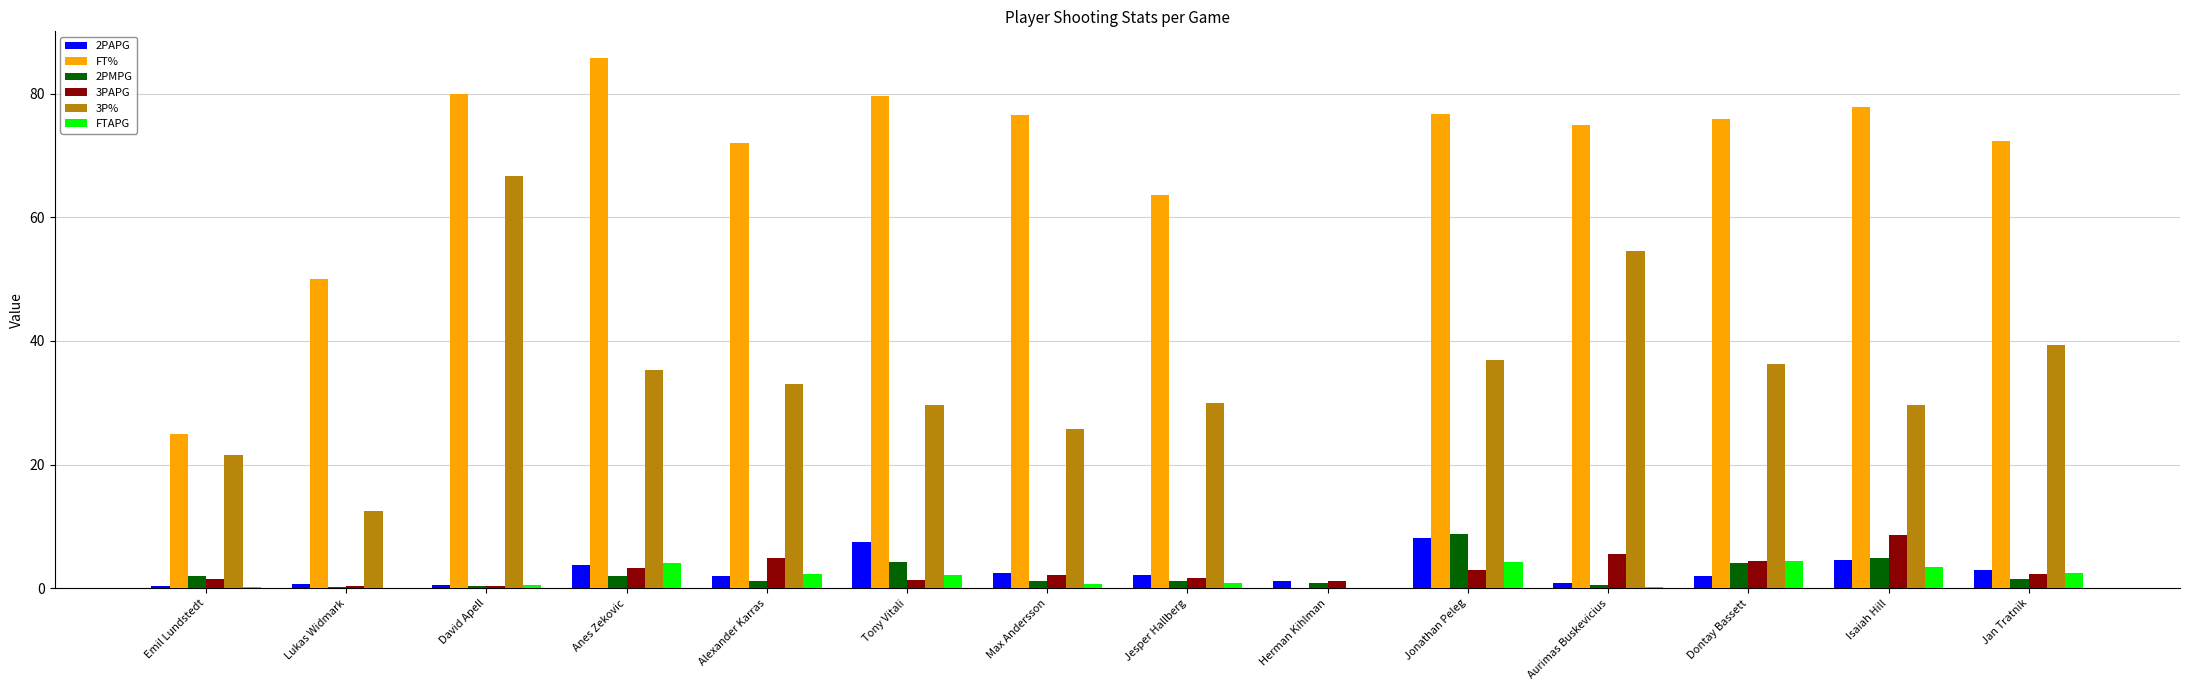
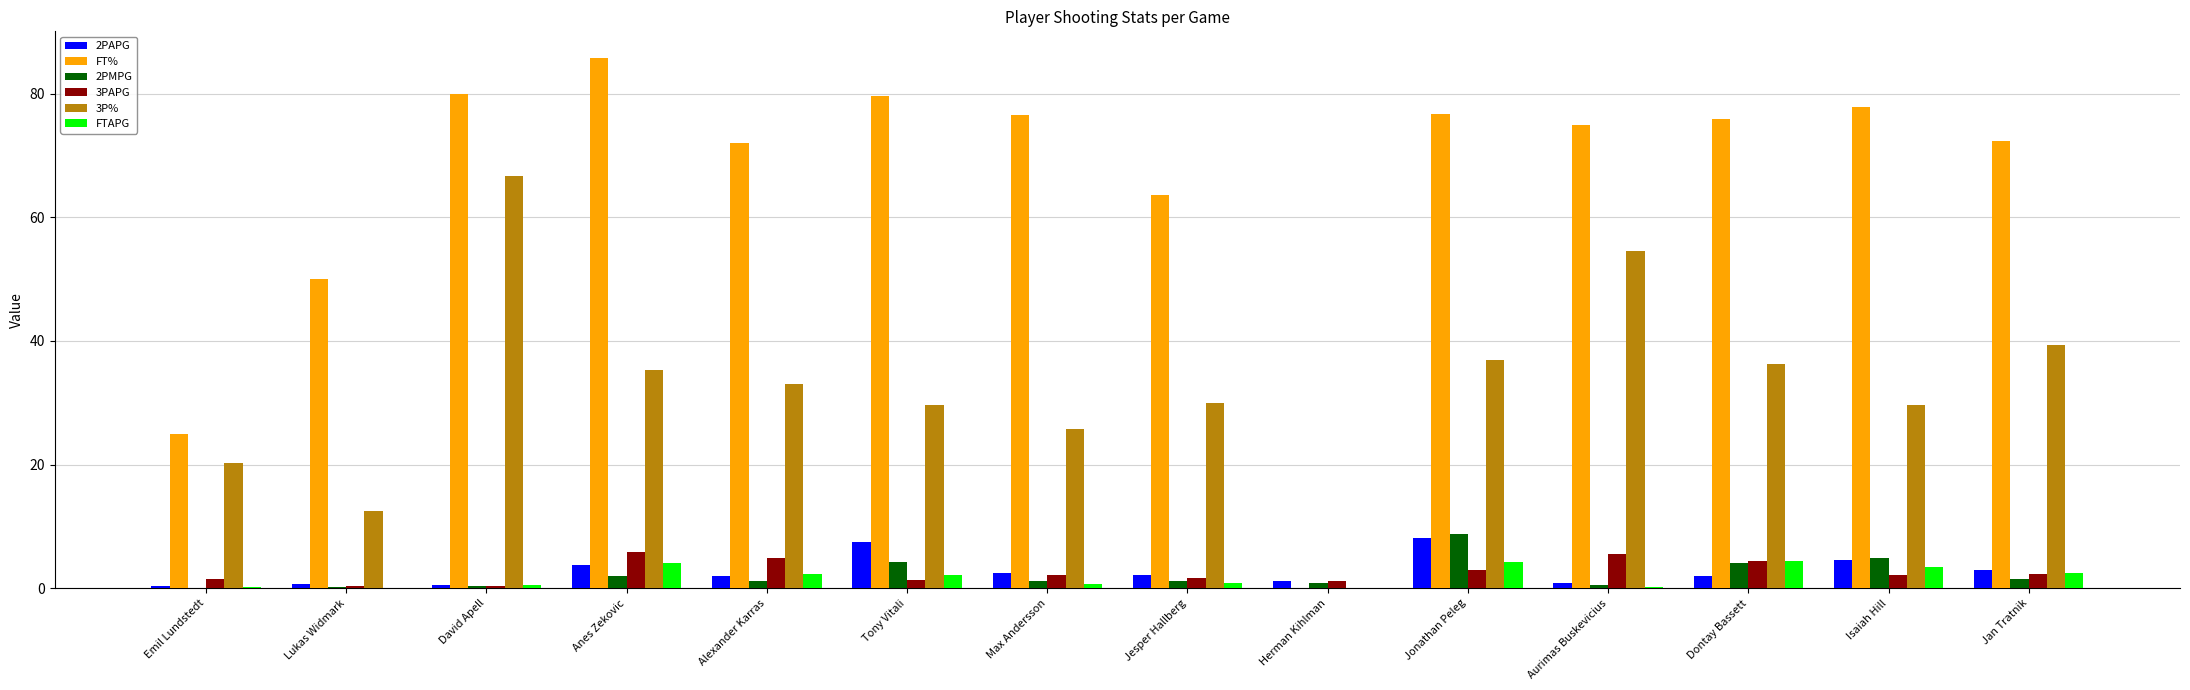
  {
    "2PAPG": {
      "Lukas Widmark": 1,
      "David Apell": 1,
      "Anes Zekovic": 4,
      "Alexander Karras": 2,
      "Tony Vitali": 7,
      "Max Andersson": 3,
      "Jesper Hallberg": 2,
      "Herman Kihlman": 1,
      "Jonathan Peleg": 8,
      "Aurimas Buskevicius": 1,
      "Dontay Bassett": 2,
      "Isaiah Hill": 5,
      "Jan Tratnik": 3
    },
    "FT%": {
      "Emil Lundstedt": 25,
      "Lukas Widmark": 50,
      "David Apell": 80,
      "Anes Zekovic": 86,
      "Alexander Karras": 72,
      "Tony Vitali": 80,
      "Max Andersson": 77,
      "Jesper Hallberg": 64,
      "Herman Kihlman": 0,
      "Jonathan Peleg": 77,
      "Aurimas Buskevicius": 75,
      "Dontay Bassett": 76,
      "Isaiah Hill": 78,
      "Jan Tratnik": 72
    },
    "2PMPG": {
-     "Emil Lundstedt": 2,
+     "Emil Lundstedt": 0,
      "Anes Zekovic": 2,
      "Alexander Karras": 1,
      "Tony Vitali": 4,
      "Max Andersson": 1,
      "Jesper Hallberg": 1,
      "Herman Kihlman": 1,
      "Jonathan Peleg": 9,
      "Aurimas Buskevicius": 1,
      "Dontay Bassett": 4,
      "Isaiah Hill": 5,
      "Jan Tratnik": 2
    },
    "3PAPG": {
      "Emil Lundstedt": 2,
-     "Anes Zekovic": 3,
+     "Anes Zekovic": 6,
      "Alexander Karras": 5,
      "Tony Vitali": 1,
      "Max Andersson": 2,
      "Jesper Hallberg": 2,
      "Herman Kihlman": 1,
      "Jonathan Peleg": 3,
      "Aurimas Buskevicius": 6,
      "Dontay Bassett": 4,
-     "Isaiah Hill": 9,
+     "Isaiah Hill": 2,
      "Jan Tratnik": 2
    },
    "3P%": {
-     "Emil Lundstedt": 22,
+     "Emil Lundstedt": 20,
      "Lukas Widmark": 13,
      "David Apell": 67,
      "Anes Zekovic": 35,
      "Alexander Karras": 33,
      "Tony Vitali": 30,
      "Max Andersson": 26,
      "Jesper Hallberg": 30,
      "Herman Kihlman": 0,
      "Jonathan Peleg": 37,
      "Aurimas Buskevicius": 55,
      "Dontay Bassett": 36,
      "Isaiah Hill": 30,
      "Jan Tratnik": 39
    },
    "FTAPG": {
      "David Apell": 1,
      "Anes Zekovic": 4,
      "Alexander Karras": 2,
      "Tony Vitali": 2,
      "Max Andersson": 1,
      "Jesper Hallberg": 1,
      "Herman Kihlman": 0,
      "Jonathan Peleg": 4,
      "Dontay Bassett": 4,
      "Isaiah Hill": 4,
      "Jan Tratnik": 2
    }
  }
